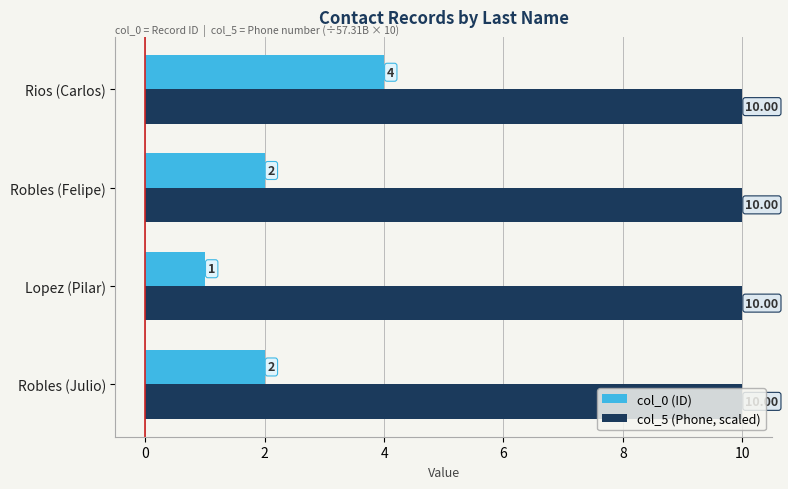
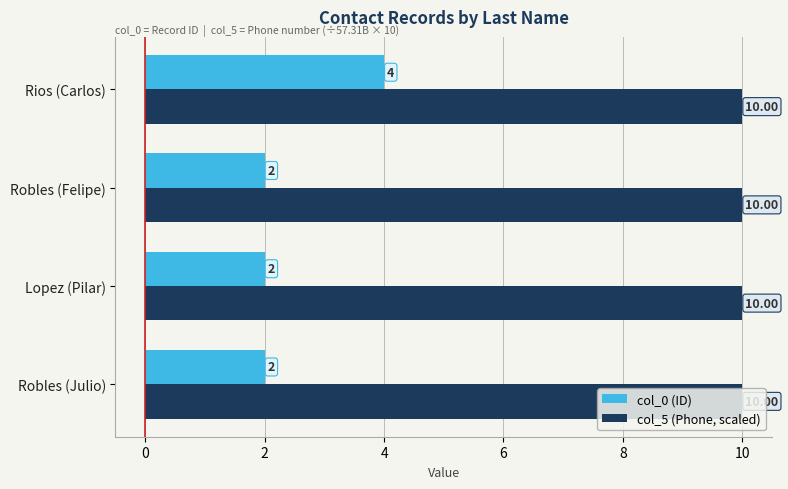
  {
    "col_0 (ID)": {
-     "Lopez (Pilar)": 1
+     "Lopez (Pilar)": 2
    }
  }
